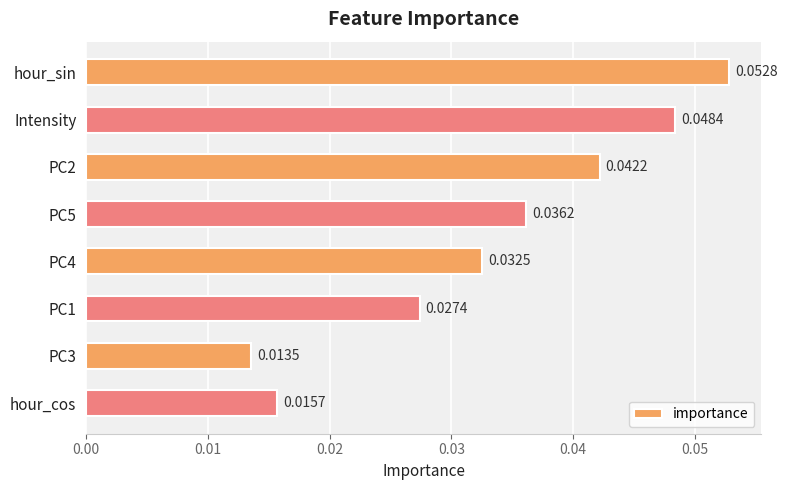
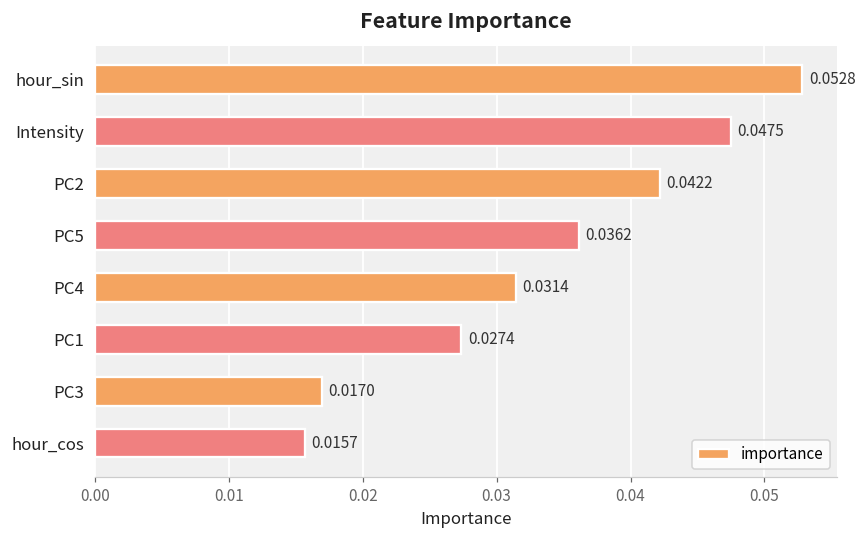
  {
    "hour_sin": 0.0528,
-   "Intensity": 0.0484,
+   "Intensity": 0.0475,
    "PC2": 0.0422,
    "PC5": 0.0362,
-   "PC4": 0.0325,
+   "PC4": 0.0314,
    "PC1": 0.0274,
-   "PC3": 0.0135,
+   "PC3": 0.0170,
    "hour_cos": 0.0157
  }
